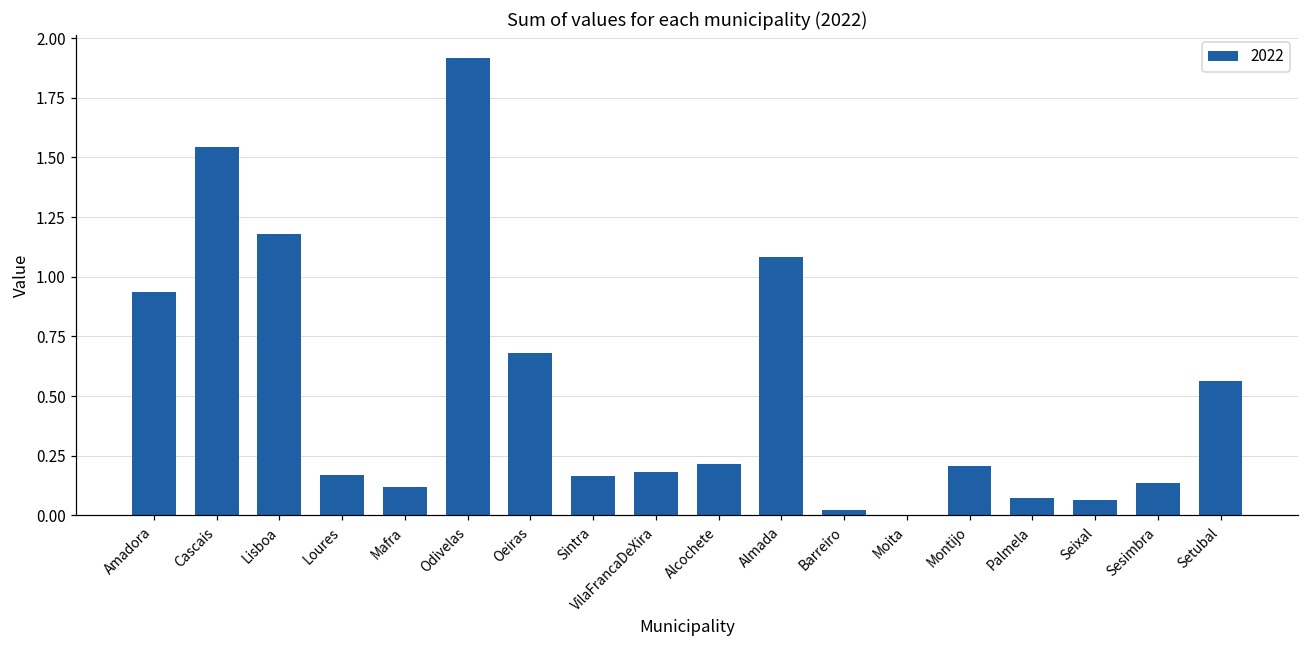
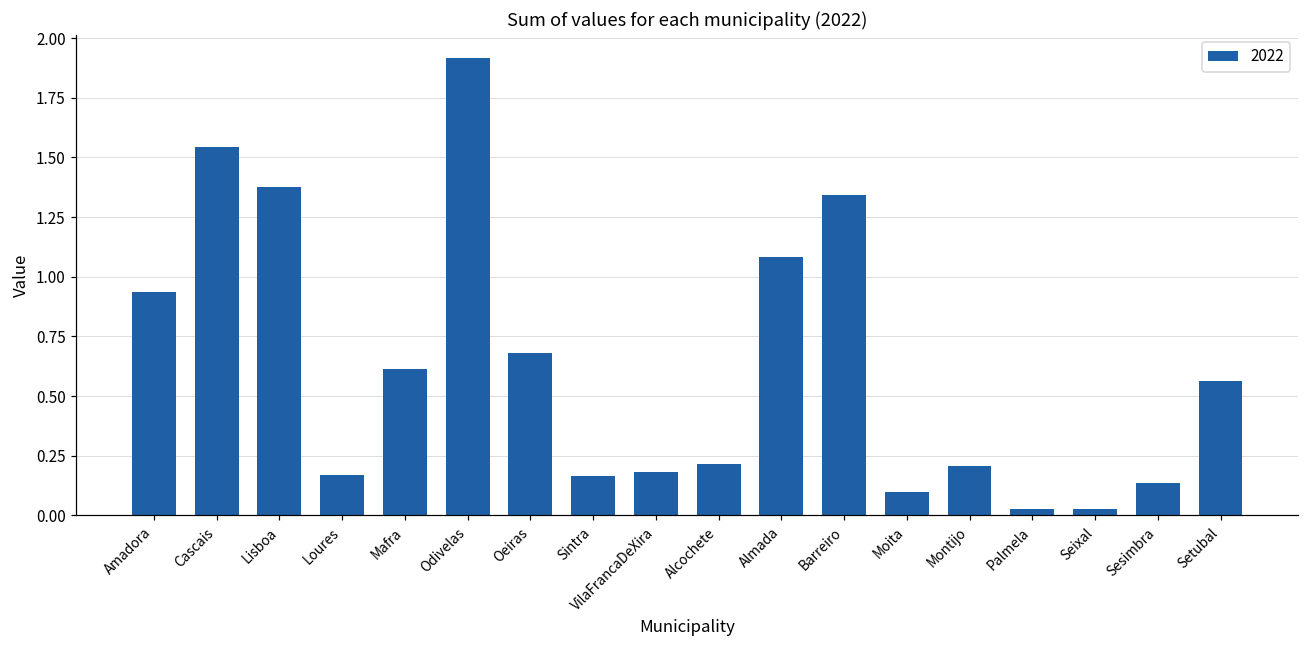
  {
    "Amadora": 0.94,
    "Cascais": 1.54,
-   "Lisboa": 1.18,
+   "Lisboa": 1.38,
    "Loures": 0.17,
-   "Mafra": 0.12,
+   "Mafra": 0.61,
    "Odivelas": 1.92,
    "Oeiras": 0.68,
    "Sintra": 0.16,
    "VilaFrancaDeXira": 0.18,
    "Alcochete": 0.21,
    "Almada": 1.08,
-   "Barreiro": 0.02,
-   "Moita": 0.0,
+   "Barreiro": 1.34,
+   "Moita": 0.1,
    "Montijo": 0.21,
-   "Palmela": 0.07,
-   "Seixal": 0.07,
+   "Palmela": 0.03,
+   "Seixal": 0.03,
    "Sesimbra": 0.14,
    "Setubal": 0.56
  }
